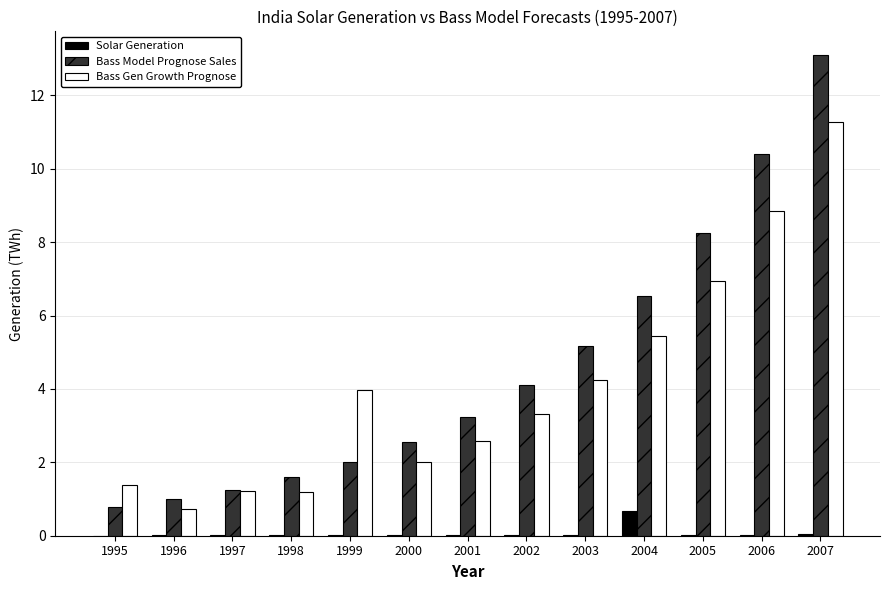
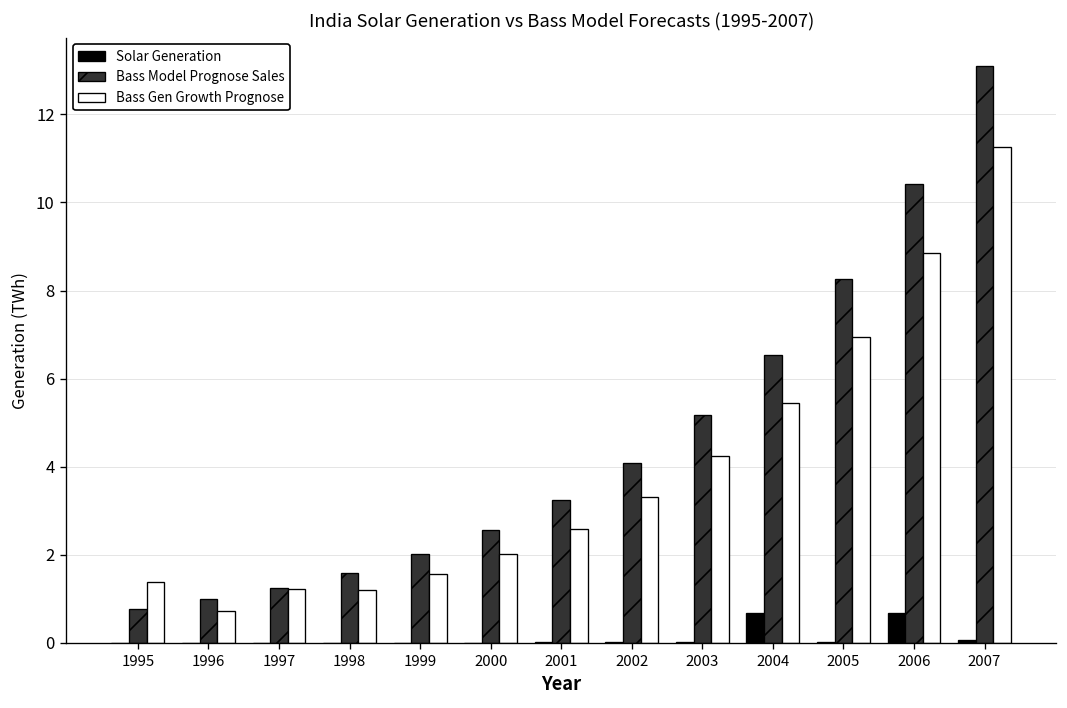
  {
    "Solar Generation": {
      "2004": 0.7,
-     "2006": 0.0
+     "2006": 0.7
    },
    "Bass Model Prognose Sales": {
      "1995": 0.8,
      "1996": 1.0,
      "1997": 1.3,
      "1998": 1.6,
      "1999": 2.0,
      "2000": 2.6,
      "2001": 3.2,
      "2002": 4.1,
      "2003": 5.2,
      "2004": 6.5,
      "2005": 8.3,
      "2006": 10.4,
      "2007": 13.1
    },
    "Bass Gen Growth Prognose": {
      "1995": 1.4,
      "1996": 0.7,
      "1997": 1.2,
      "1998": 1.2,
-     "1999": 4.0,
+     "1999": 1.6,
      "2000": 2.0,
      "2001": 2.6,
      "2002": 3.3,
      "2003": 4.2,
      "2004": 5.4,
      "2005": 6.9,
      "2006": 8.9,
      "2007": 11.3
    }
  }
